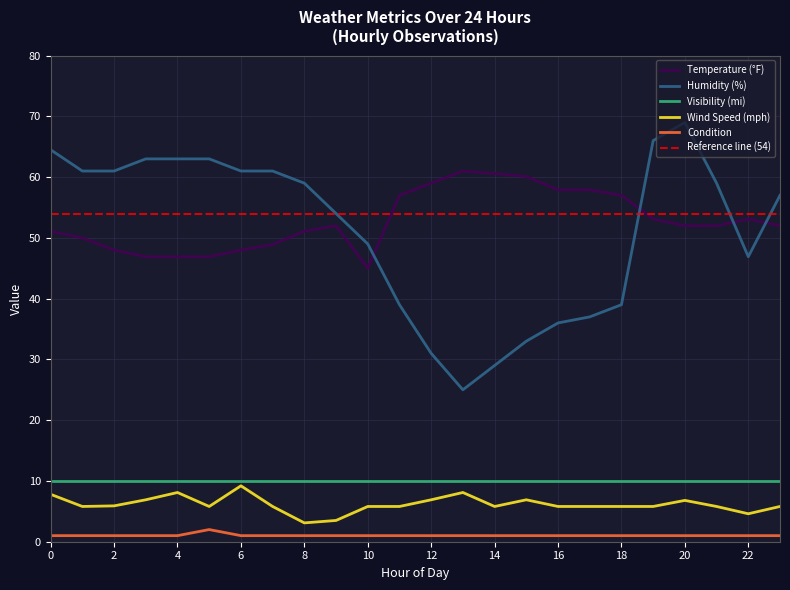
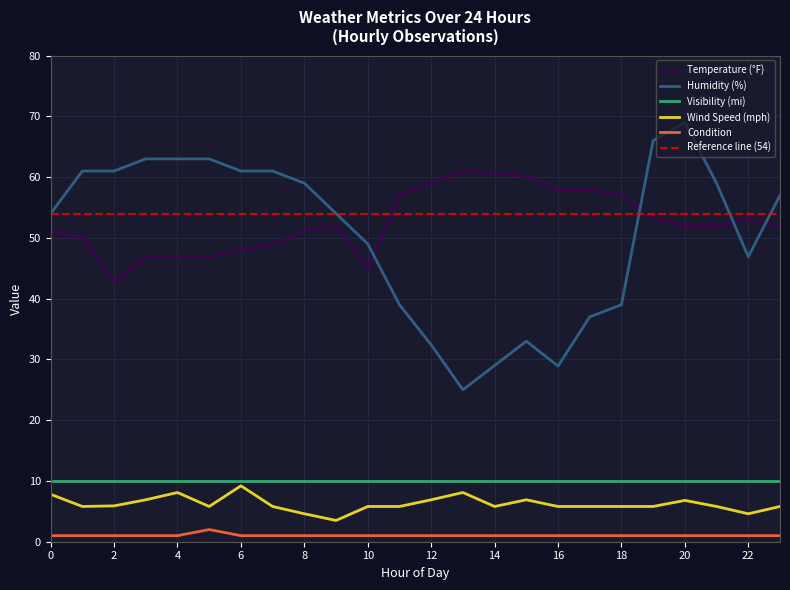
  {
    "Temperature (°F)": {
      "0": 51,
-     "2": 48,
+     "2": 43,
      "4": 47,
      "6": 48,
      "8": 51,
      "10": 45,
      "12": 59,
      "14": 61,
      "16": 58,
      "18": 57,
      "20": 52,
      "22": 53
    },
    "Humidity (%)": {
-     "0": 65,
+     "0": 54,
      "2": 61,
      "4": 63,
      "6": 61,
      "8": 59,
      "10": 49,
-     "12": 31,
+     "12": 32,
      "14": 29,
-     "16": 36,
+     "16": 29,
      "18": 39,
      "22": 47
    },
    "Visibility (mi)": {
      "0": 10,
      "2": 10,
      "4": 10,
      "6": 10,
      "8": 10,
      "10": 10,
      "12": 10,
      "14": 10,
      "16": 10,
      "18": 10,
      "20": 10,
      "22": 10
    },
    "Wind Speed (mph)": {
      "0": 8,
      "2": 6,
      "4": 8,
      "6": 9,
-     "8": 3,
+     "8": 5,
      "10": 6,
      "12": 7,
      "14": 6,
      "16": 6,
      "18": 6,
      "20": 7,
      "22": 5
    },
    "Condition": {
      "0": 1,
      "2": 1,
      "4": 1,
      "6": 1,
      "8": 1,
      "10": 1,
      "12": 1,
      "14": 1,
      "16": 1,
      "18": 1,
      "20": 1,
      "22": 1
    }
  }
